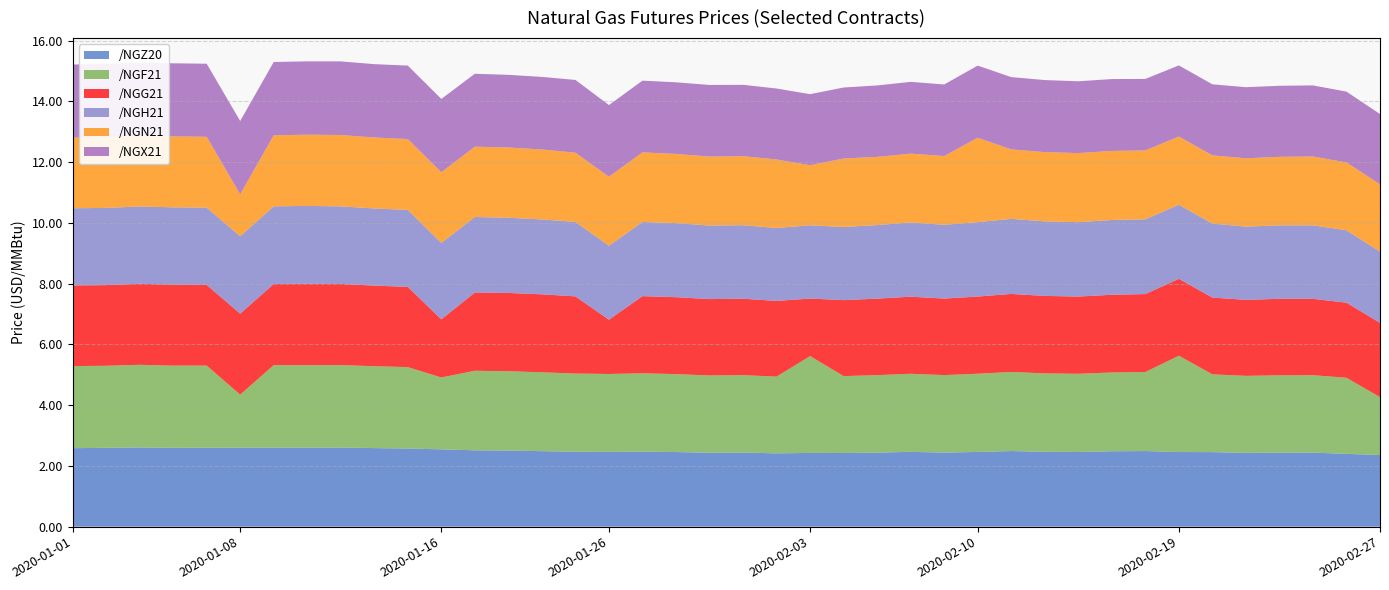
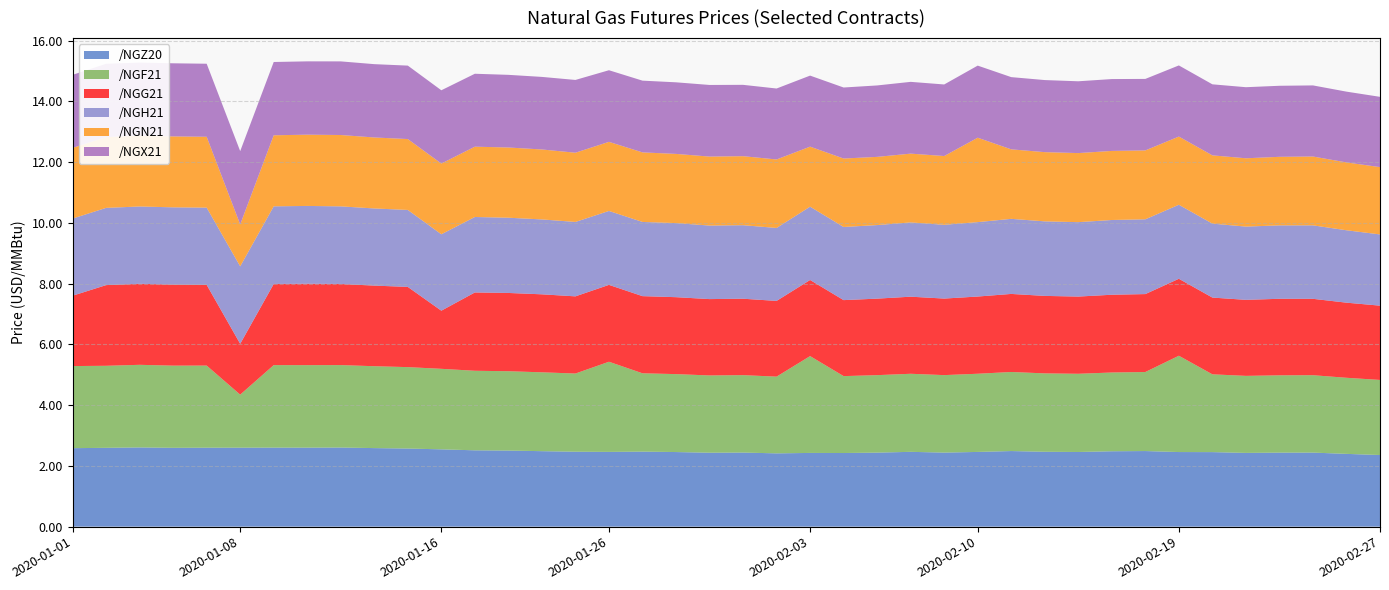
  {
    "/NGF21": {
      "2020-01-01": 2.7,
      "2020-01-08": 1.7,
-     "2020-01-16": 2.4,
-     "2020-01-26": 2.6,
+     "2020-01-16": 2.7,
+     "2020-01-26": 3.0,
      "2020-02-03": 3.2,
      "2020-02-10": 2.6,
      "2020-02-19": 3.2,
-     "2020-02-27": 1.9
+     "2020-02-27": 2.5
    },
    "/NGG21": {
-     "2020-01-01": 2.7,
-     "2020-01-08": 2.7,
+     "2020-01-01": 2.3,
+     "2020-01-08": 1.7,
      "2020-01-16": 1.9,
-     "2020-01-26": 1.8,
-     "2020-02-03": 1.9,
+     "2020-01-26": 2.5,
+     "2020-02-03": 2.5,
      "2020-02-10": 2.5,
      "2020-02-19": 2.5,
      "2020-02-27": 2.4
    },
    "/NGN21": {
      "2020-01-01": 2.3,
      "2020-01-08": 1.4,
      "2020-01-16": 2.3,
      "2020-01-26": 2.3,
      "2020-02-03": 2.0,
      "2020-02-10": 2.8,
      "2020-02-19": 2.2,
      "2020-02-27": 2.2
    }
  }
